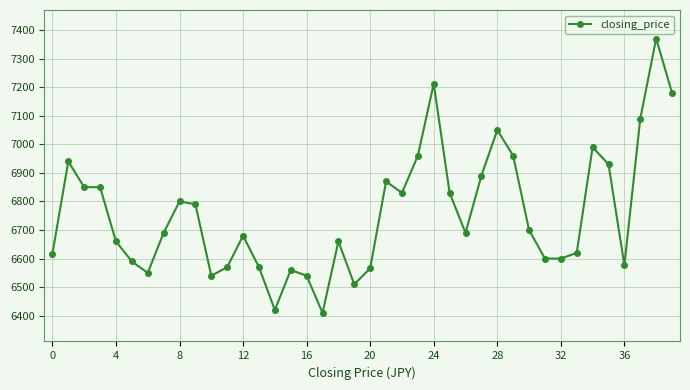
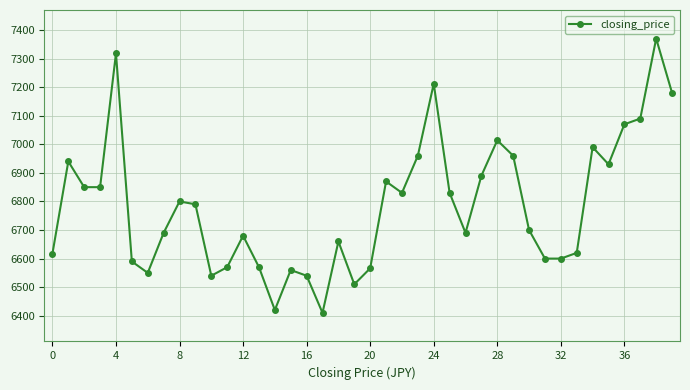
  {
    "0": 6620,
-   "4": 6660,
+   "4": 7320,
    "8": 6800,
    "12": 6680,
    "16": 6540,
    "20": 6570,
    "24": 7210,
-   "28": 7050,
+   "28": 7010,
    "32": 6600,
-   "36": 6580
+   "36": 7070
  }
